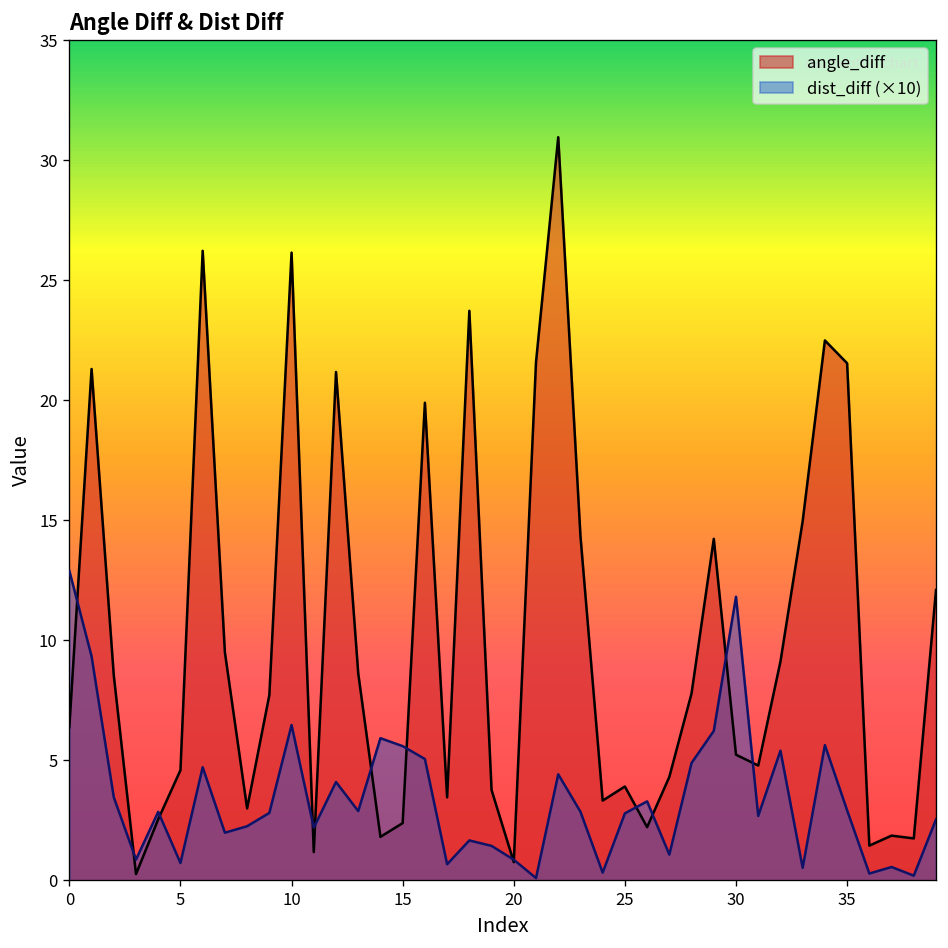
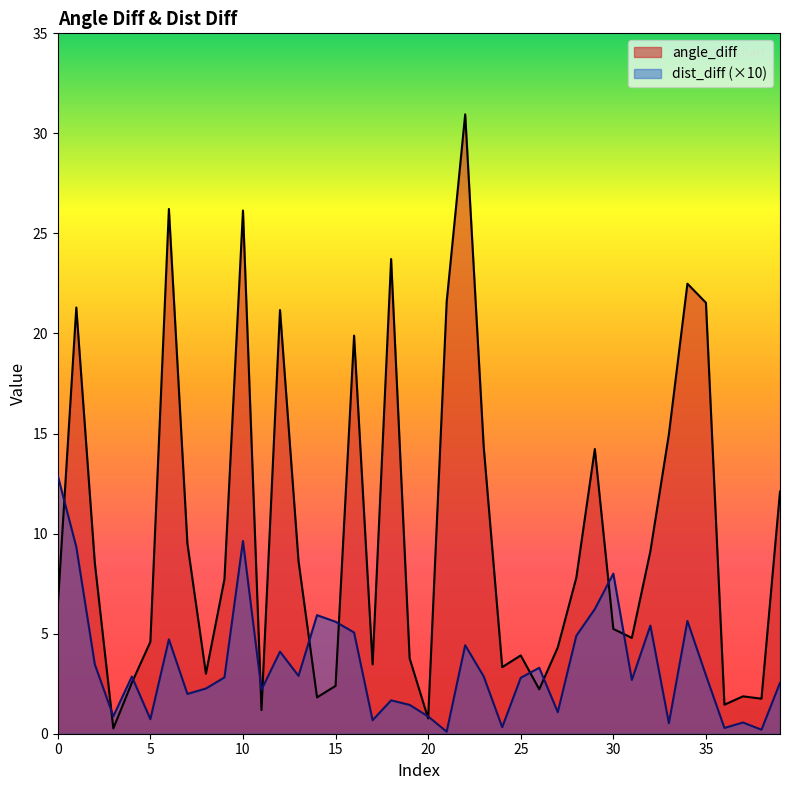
  {
    "angle_diff": {
      "0": 6.4,
      "5": 4.6,
      "10": 26.1,
      "15": 2.4,
      "25": 3.9,
      "30": 5.2,
      "35": 21.5
    },
    "dist_diff (×10)": {
      "0": 12.9,
      "5": 0.7,
-     "10": 6.5,
+     "10": 9.6,
      "15": 5.6,
      "25": 2.8,
-     "30": 11.8,
+     "30": 8.0,
      "35": 2.9
    }
  }
